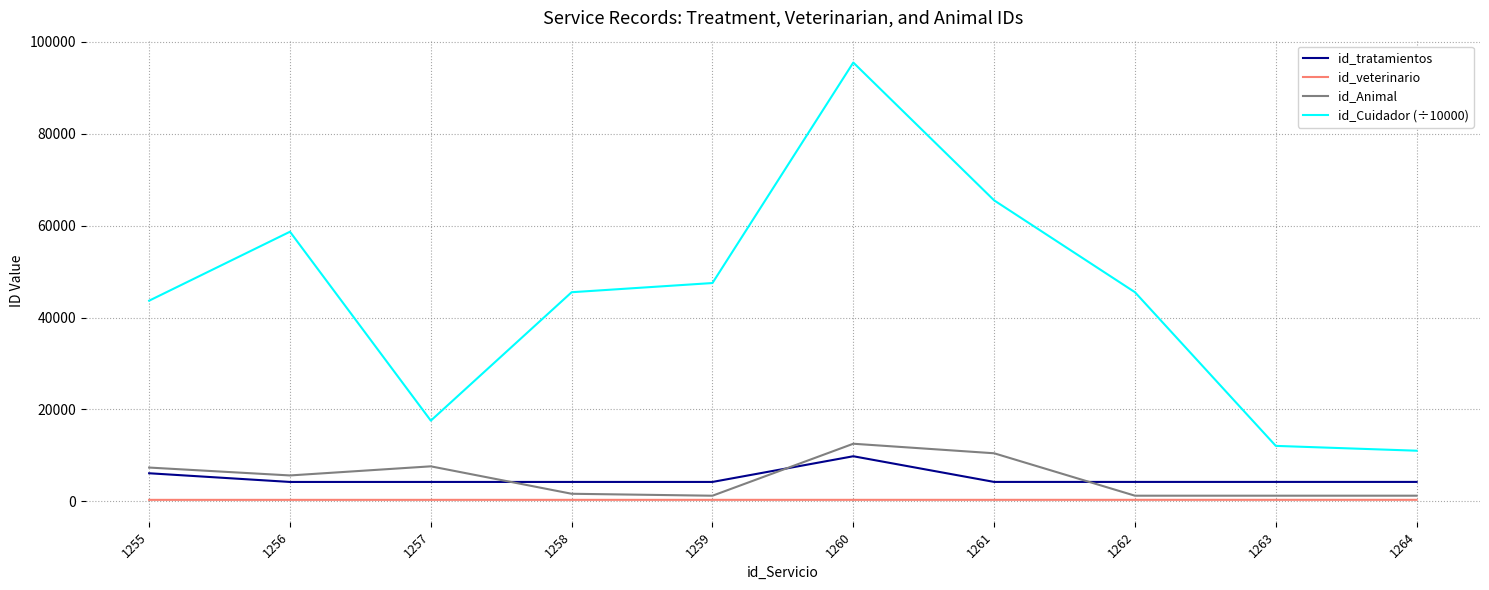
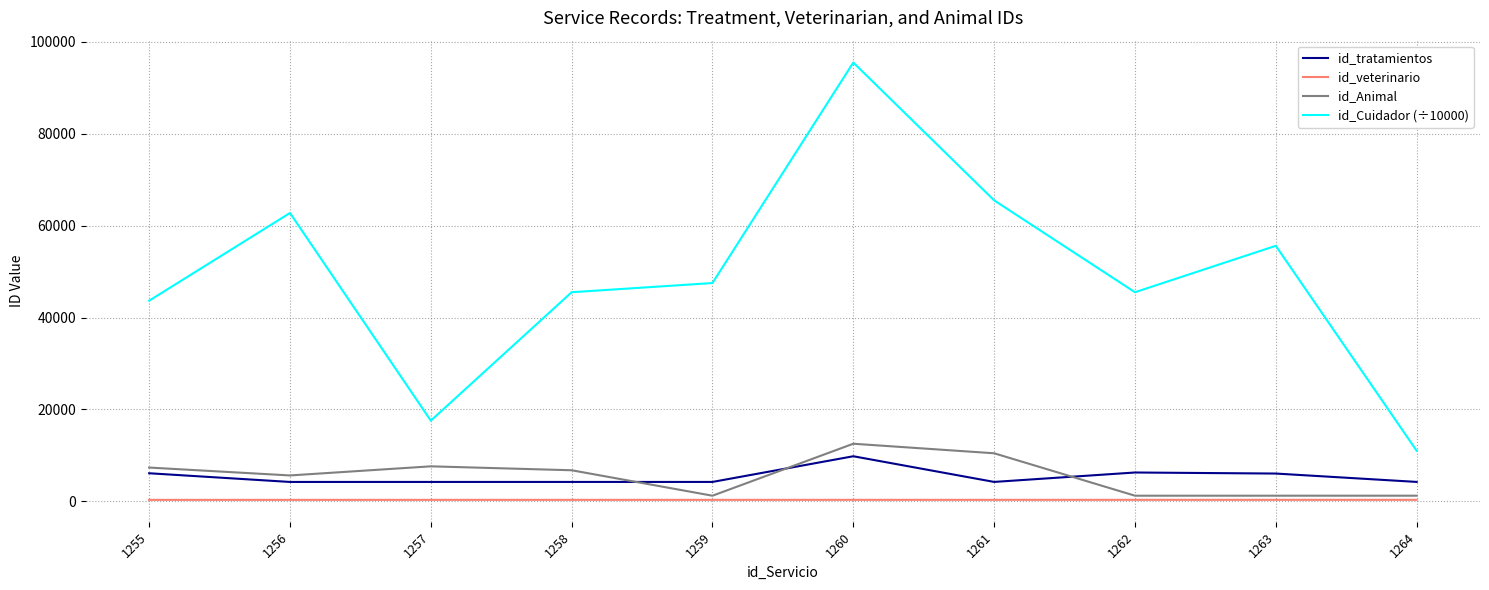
  {
    "id_tratamientos": {
      "1255": 6000,
      "1256": 4000,
      "1257": 4000,
      "1258": 4000,
      "1259": 4000,
      "1260": 10000,
      "1261": 4000,
-     "1262": 4000,
-     "1263": 4000,
+     "1262": 6000,
+     "1263": 6000,
      "1264": 4000
    },
    "id_veterinario": {
      "1255": 0,
      "1256": 0,
      "1257": 0,
      "1258": 0,
      "1259": 0,
      "1260": 0,
      "1261": 0,
      "1262": 0,
      "1263": 0,
      "1264": 0
    },
    "id_Animal": {
      "1255": 7000,
      "1256": 6000,
      "1257": 8000,
-     "1258": 2000,
+     "1258": 7000,
      "1259": 1000,
      "1260": 13000,
      "1261": 10000,
      "1262": 1000,
      "1263": 1000,
      "1264": 1000
    },
    "id_Cuidador (÷10000)": {
      "1255": 44000,
-     "1256": 59000,
+     "1256": 63000,
      "1257": 18000,
      "1258": 46000,
      "1259": 48000,
      "1260": 96000,
      "1261": 66000,
      "1262": 46000,
-     "1263": 12000,
+     "1263": 56000,
      "1264": 11000
    }
  }
